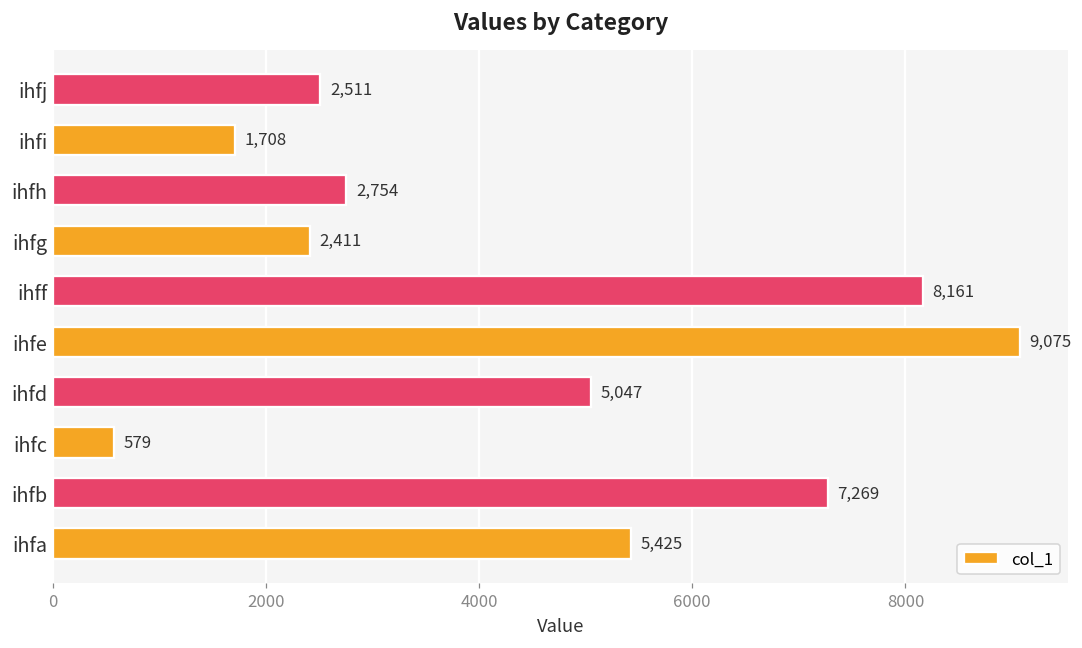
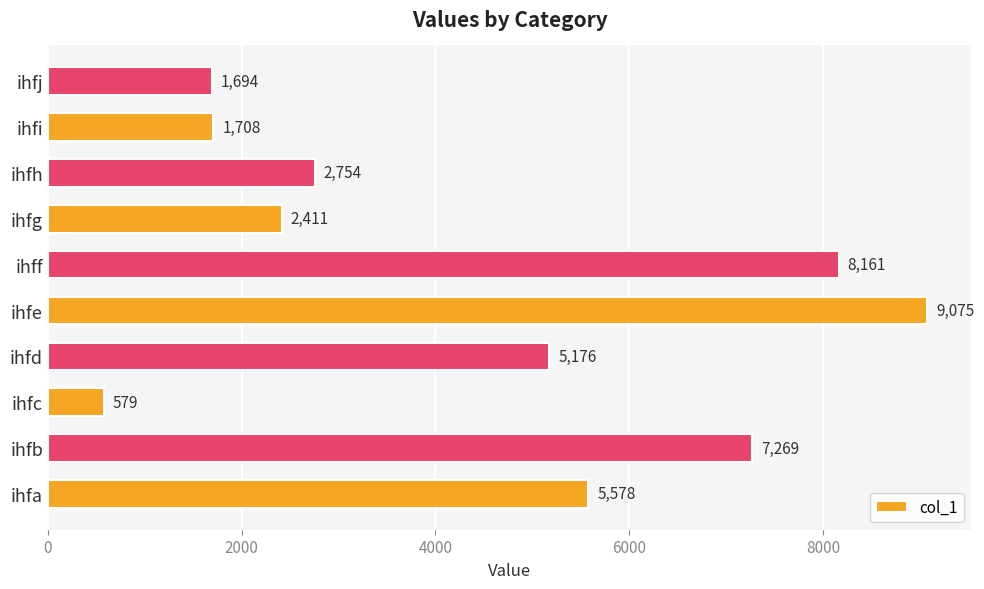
  {
-   "ihfj": "2,511",
+   "ihfj": "1,694",
    "ihfi": "1,708",
    "ihfh": "2,754",
    "ihfg": "2,411",
    "ihff": "8,161",
    "ihfe": "9,075",
-   "ihfd": "5,047",
+   "ihfd": "5,176",
    "ihfc": "579",
    "ihfb": "7,269",
-   "ihfa": "5,425"
+   "ihfa": "5,578"
  }
